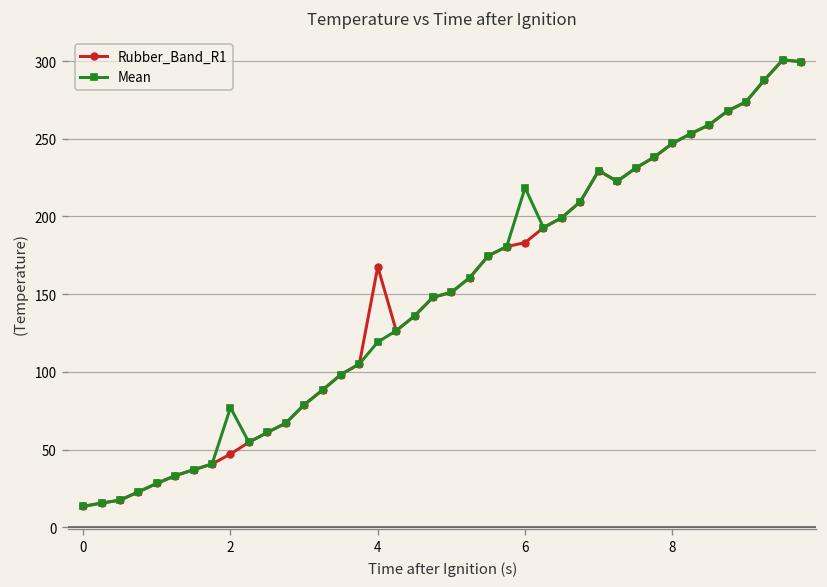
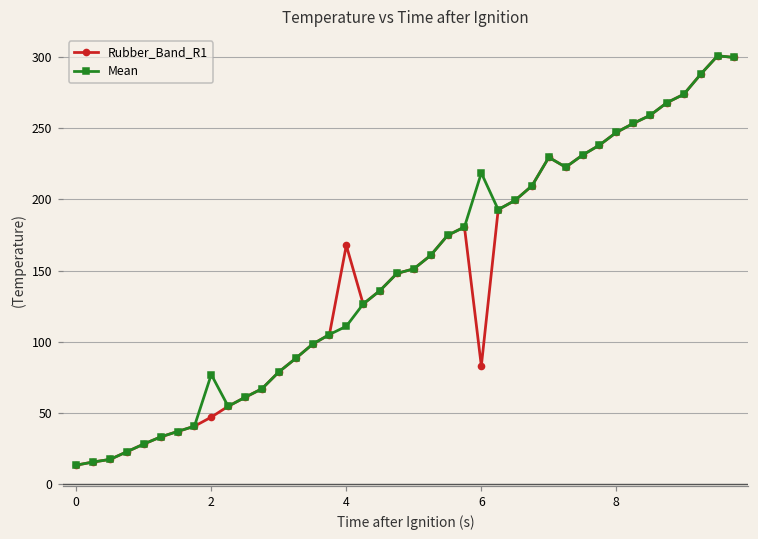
  {
    "Rubber_Band_R1": {
      "2": 47,
      "4": 168,
-     "6": 183
+     "6": 83
    },
    "Mean": {
      "2": 77,
-     "4": 119,
+     "4": 111,
      "6": 219
    }
  }
